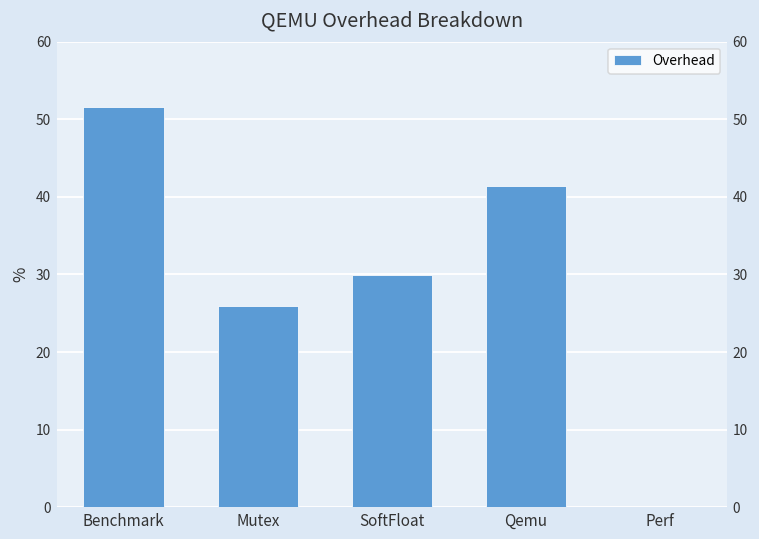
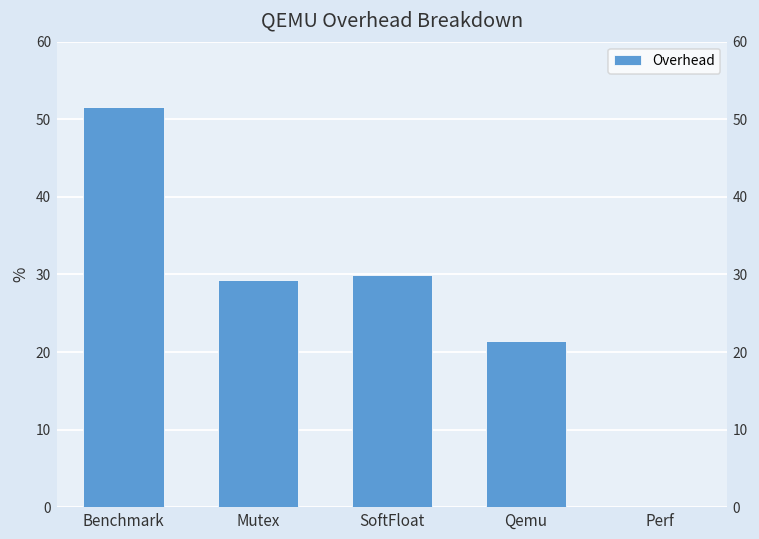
  {
    "Benchmark": 52,
-   "Mutex": 26,
+   "Mutex": 29,
    "SoftFloat": 30,
-   "Qemu": 41
+   "Qemu": 21
  }
